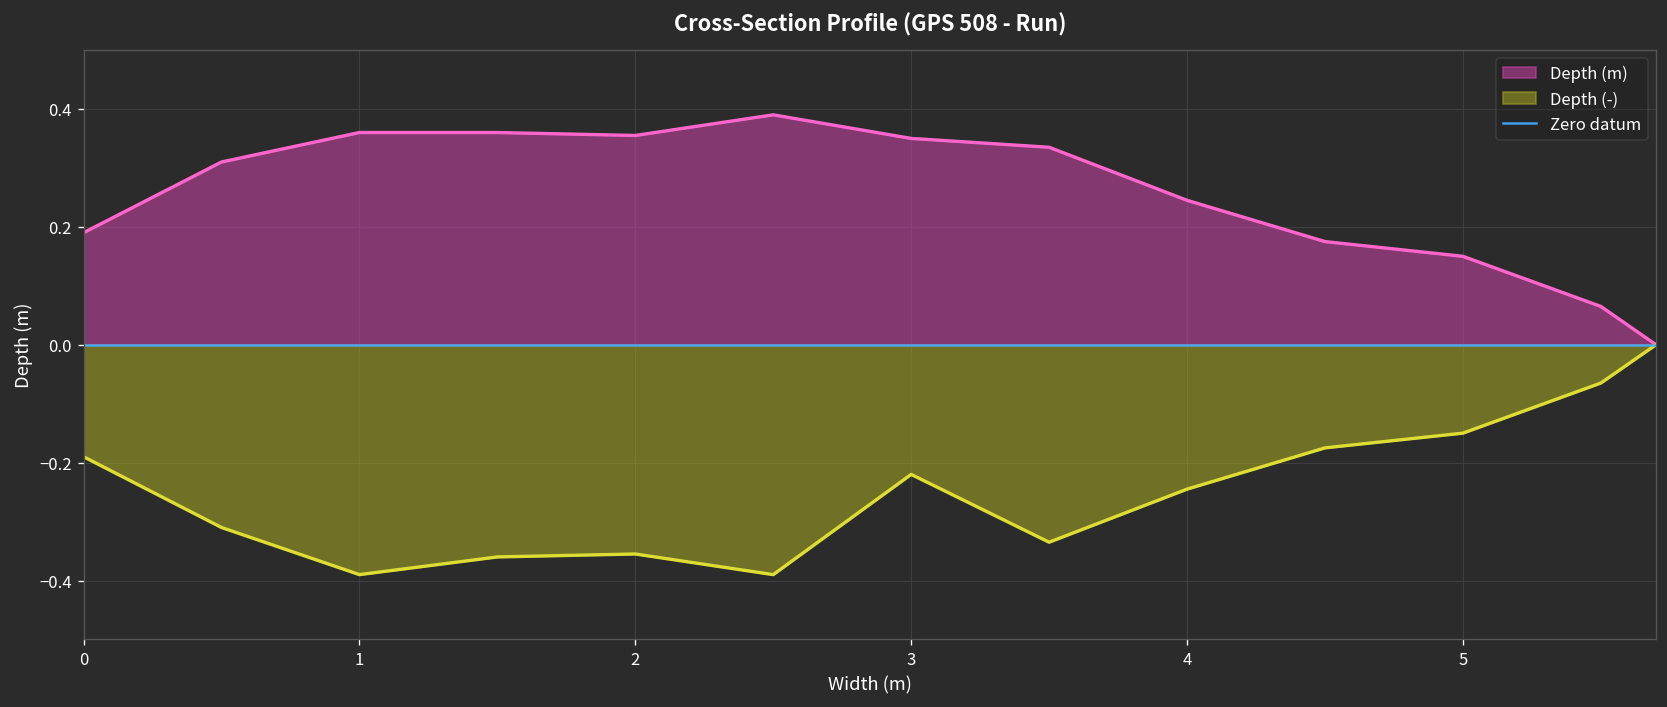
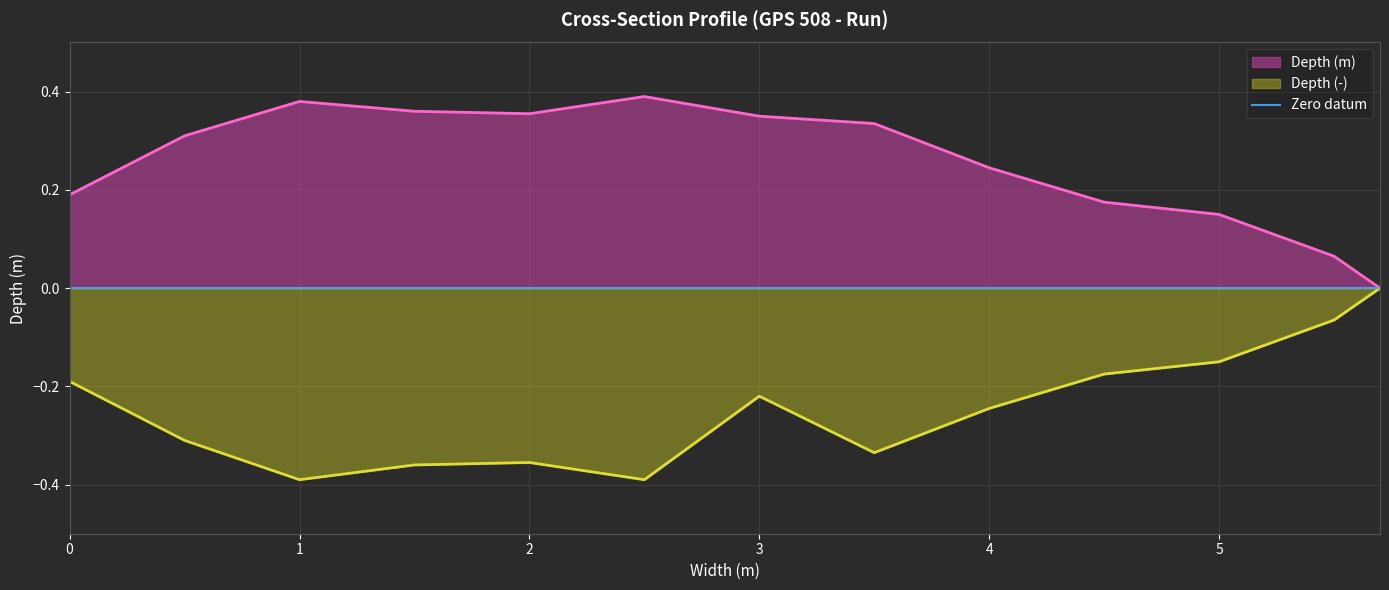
  {
    "Depth (m)": {
      "0": 0.19,
-     "1": 0.36,
+     "1": 0.38,
      "2": 0.36,
      "3": 0.35,
      "4": 0.25,
      "5": 0.15
    }
  }
